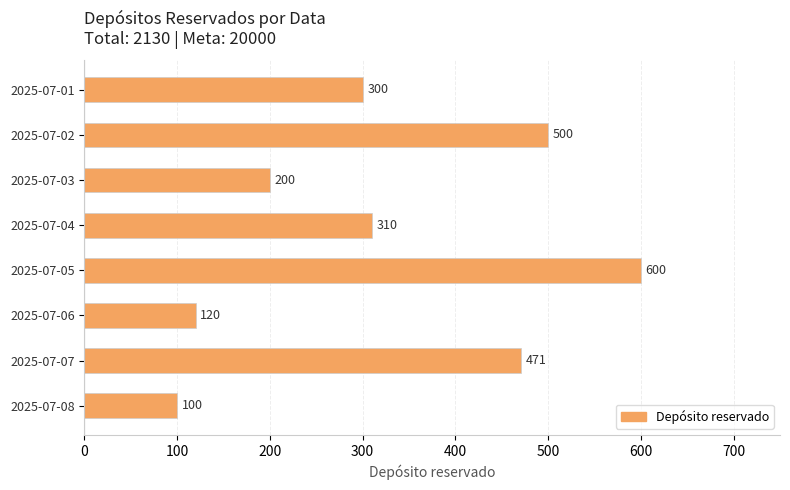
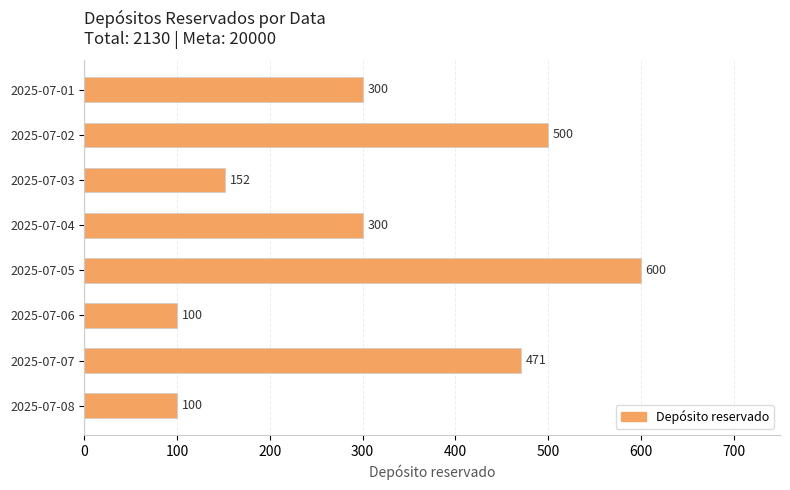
  {
    "2025-07-01": 300,
    "2025-07-02": 500,
-   "2025-07-03": 200,
-   "2025-07-04": 310,
+   "2025-07-03": 152,
+   "2025-07-04": 300,
    "2025-07-05": 600,
-   "2025-07-06": 120,
+   "2025-07-06": 100,
    "2025-07-07": 471,
    "2025-07-08": 100
  }
